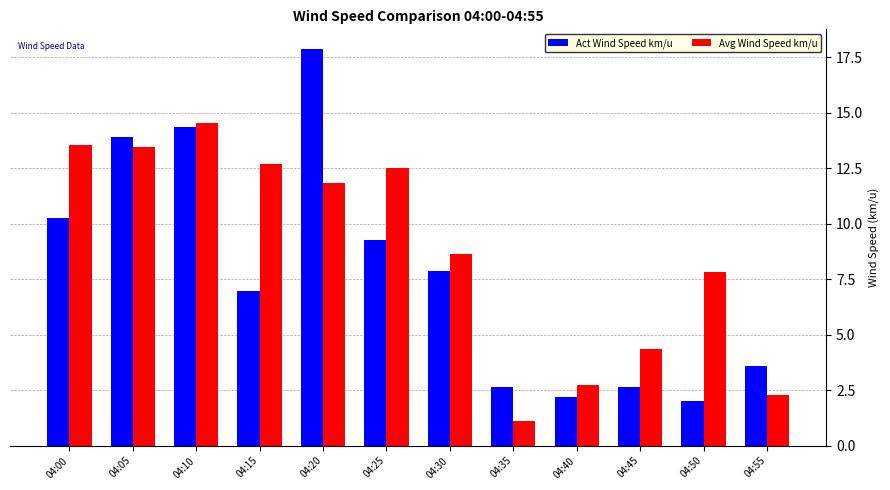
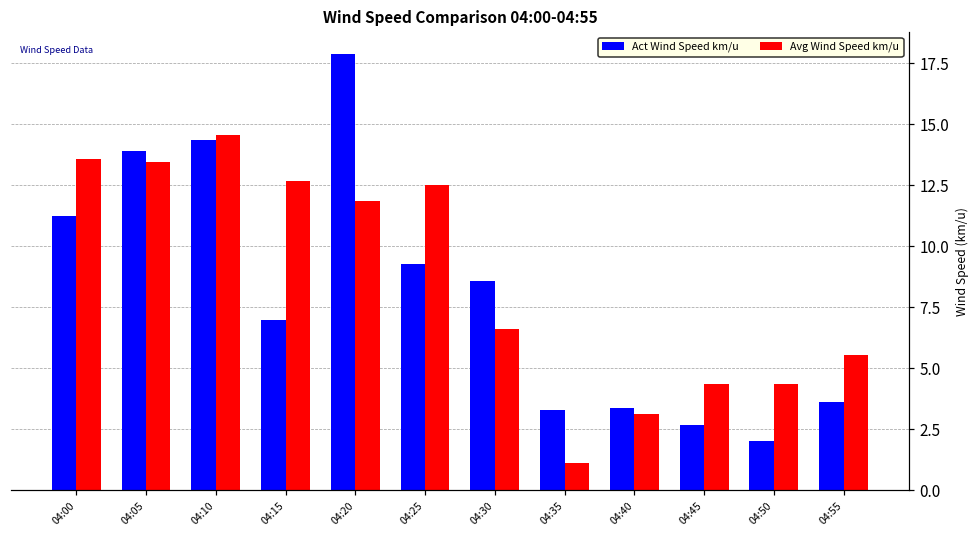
  {
    "Act Wind Speed km/u": {
-     "04:00": 10.2,
+     "04:00": 11.2,
      "04:05": 13.9,
      "04:10": 14.3,
      "04:15": 7.0,
      "04:20": 17.9,
      "04:25": 9.3,
-     "04:30": 7.9,
-     "04:35": 2.6,
-     "04:40": 2.2,
+     "04:30": 8.6,
+     "04:35": 3.3,
+     "04:40": 3.4,
      "04:45": 2.7,
      "04:50": 2.0,
      "04:55": 3.6
    },
    "Avg Wind Speed km/u": {
      "04:00": 13.6,
      "04:05": 13.5,
      "04:10": 14.6,
      "04:15": 12.7,
      "04:20": 11.8,
      "04:25": 12.5,
-     "04:30": 8.7,
+     "04:30": 6.6,
      "04:35": 1.1,
-     "04:40": 2.7,
+     "04:40": 3.1,
      "04:45": 4.4,
-     "04:50": 7.8,
-     "04:55": 2.3
+     "04:50": 4.3,
+     "04:55": 5.5
    }
  }
